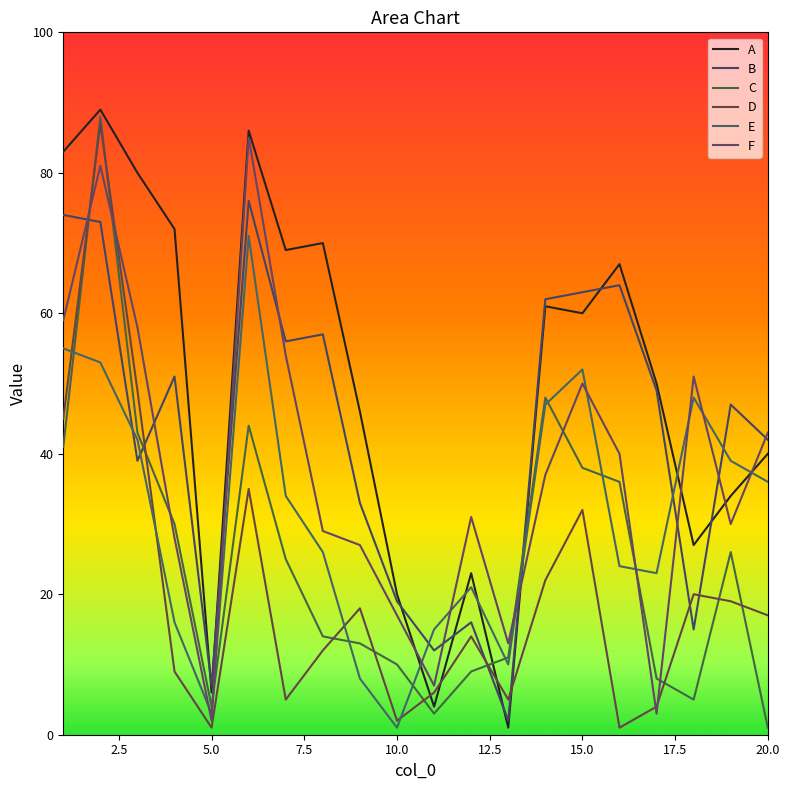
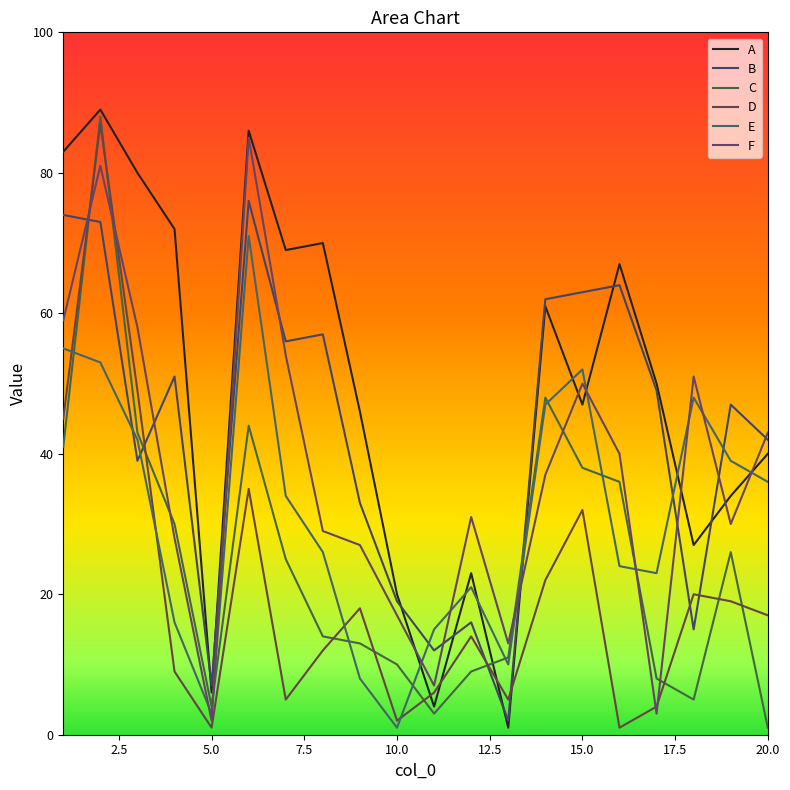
  {
    "A": {
      "5.0": 6,
      "10.0": 20,
-     "15.0": 60,
+     "15.0": 47,
      "20.0": 40
    }
  }
